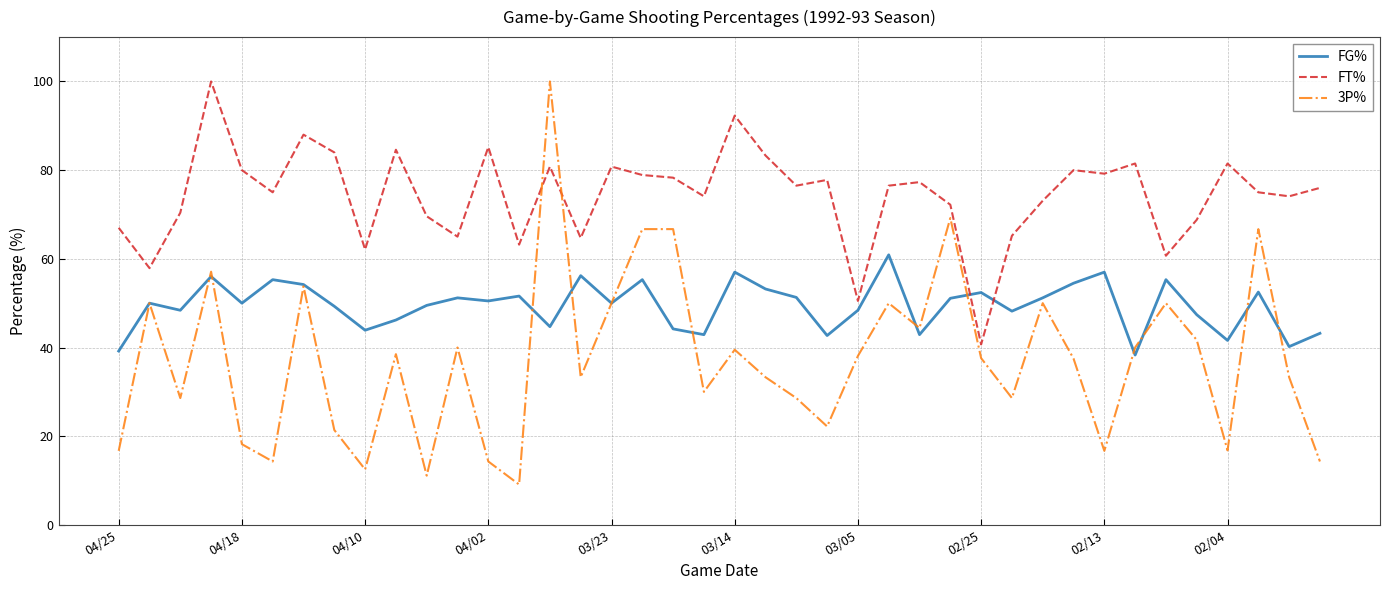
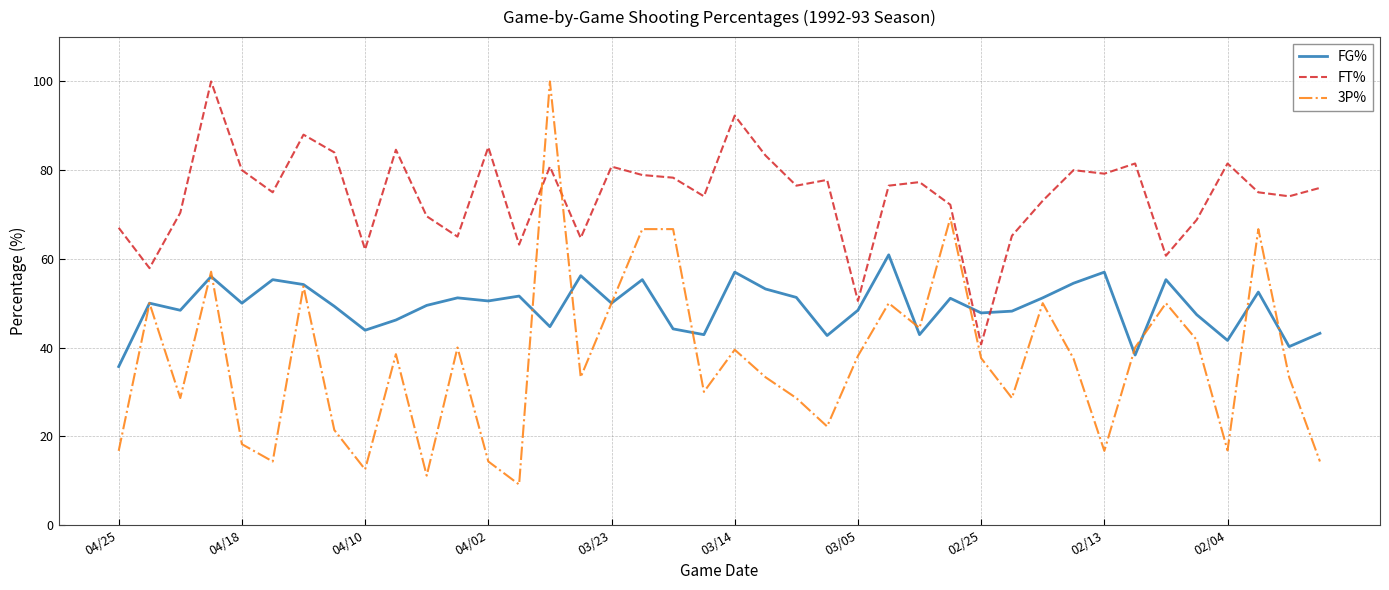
  {
    "FG%": {
-     "04/25": 39,
+     "04/25": 36,
      "04/18": 50,
      "04/10": 44,
      "04/02": 51,
      "03/14": 57,
      "03/05": 48,
-     "02/25": 52,
+     "02/25": 48,
      "02/13": 57,
      "02/04": 42
    },
    "FT%": {
      "04/25": 67,
      "04/18": 80,
      "04/10": 62,
      "04/02": 85,
      "03/23": 81,
      "03/14": 92,
      "03/05": 51,
      "02/25": 41,
      "02/13": 79,
      "02/04": 82
    },
    "3P%": {
      "04/25": 17,
      "04/18": 18,
      "04/10": 13,
      "04/02": 14,
      "03/14": 40,
      "03/05": 38,
      "02/25": 38,
      "02/13": 17,
      "02/04": 17
    }
  }
